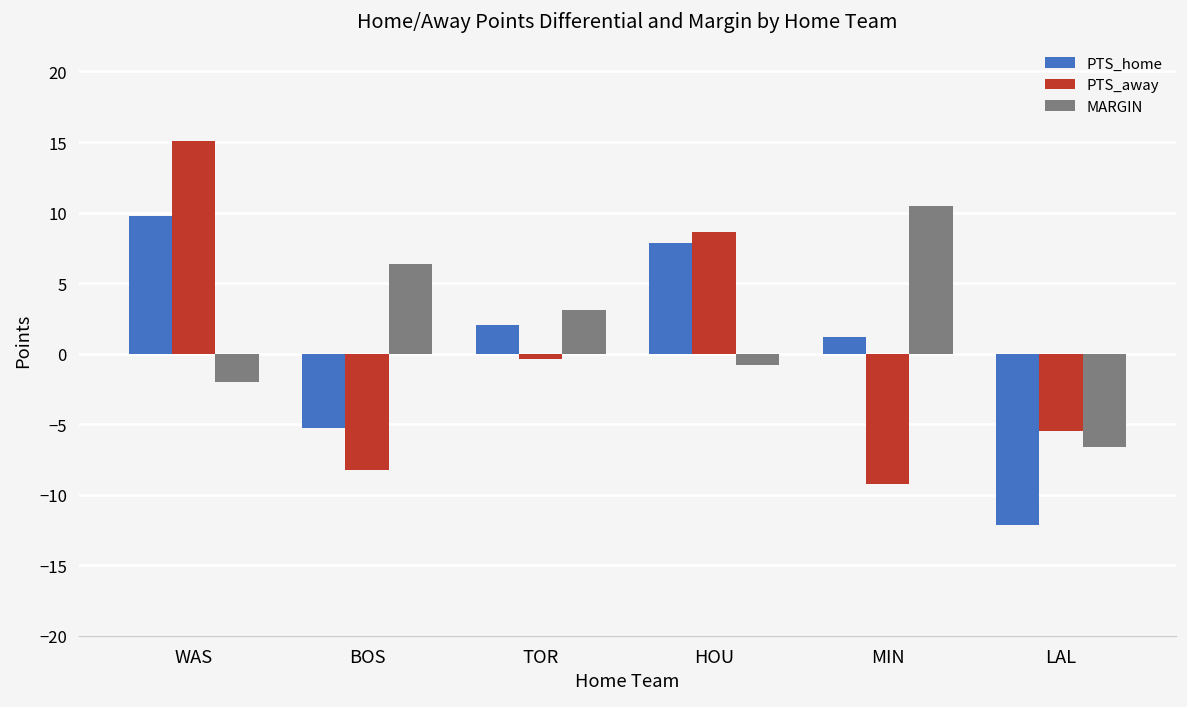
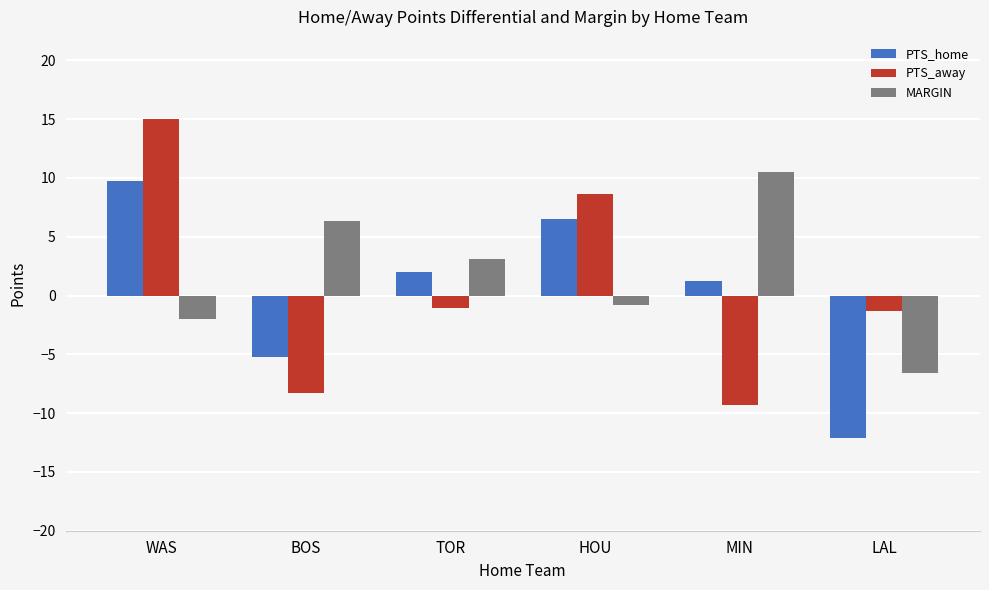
  {
    "PTS_home": {
      "WAS": 9.8,
      "BOS": -5.2,
      "TOR": 2.0,
-     "HOU": 7.9,
+     "HOU": 6.5,
      "MIN": 1.2,
      "LAL": -12.1
    },
    "PTS_away": {
      "WAS": 15.1,
      "BOS": -8.3,
-     "TOR": -0.4,
+     "TOR": -1.1,
      "HOU": 8.6,
      "MIN": -9.3,
-     "LAL": -5.5
+     "LAL": -1.3
    },
    "MARGIN": {
      "WAS": -2.0,
      "BOS": 6.3,
      "TOR": 3.1,
      "HOU": -0.8,
      "MIN": 10.5,
      "LAL": -6.6
    }
  }
